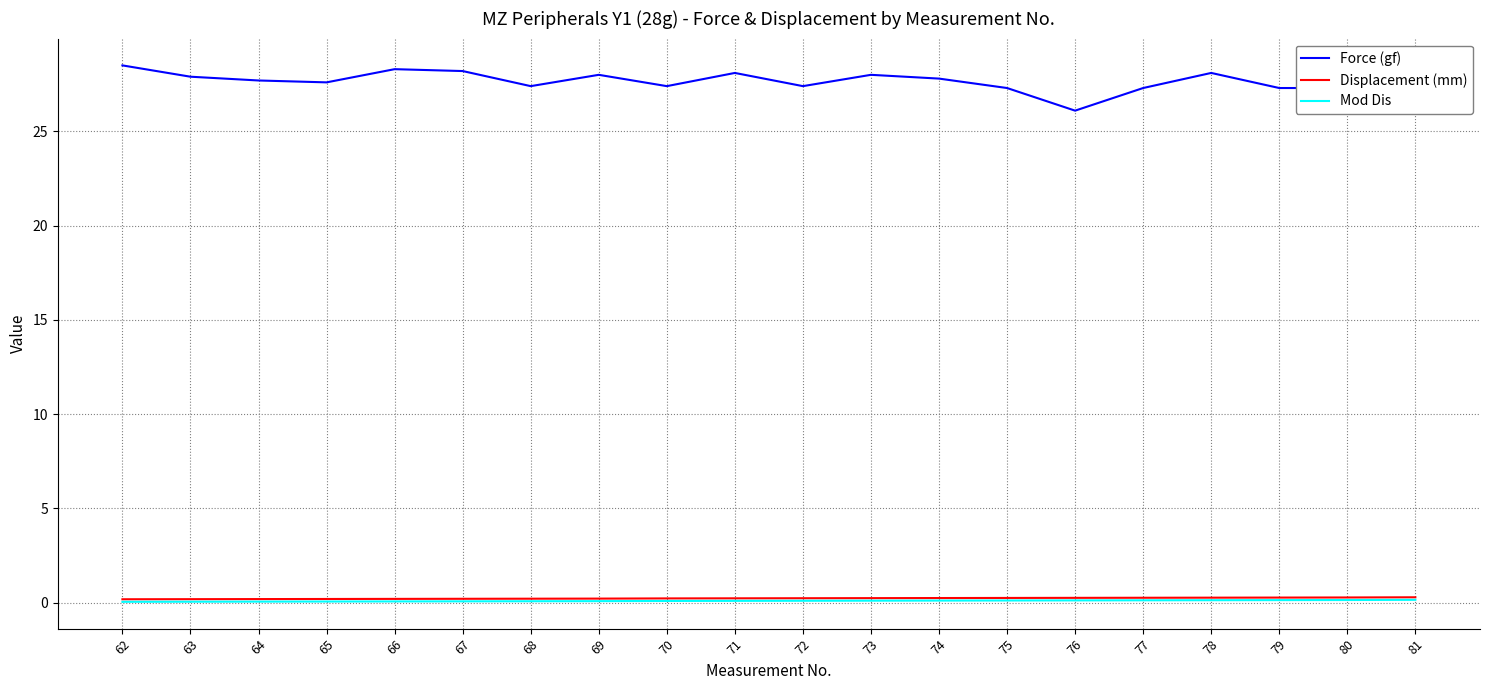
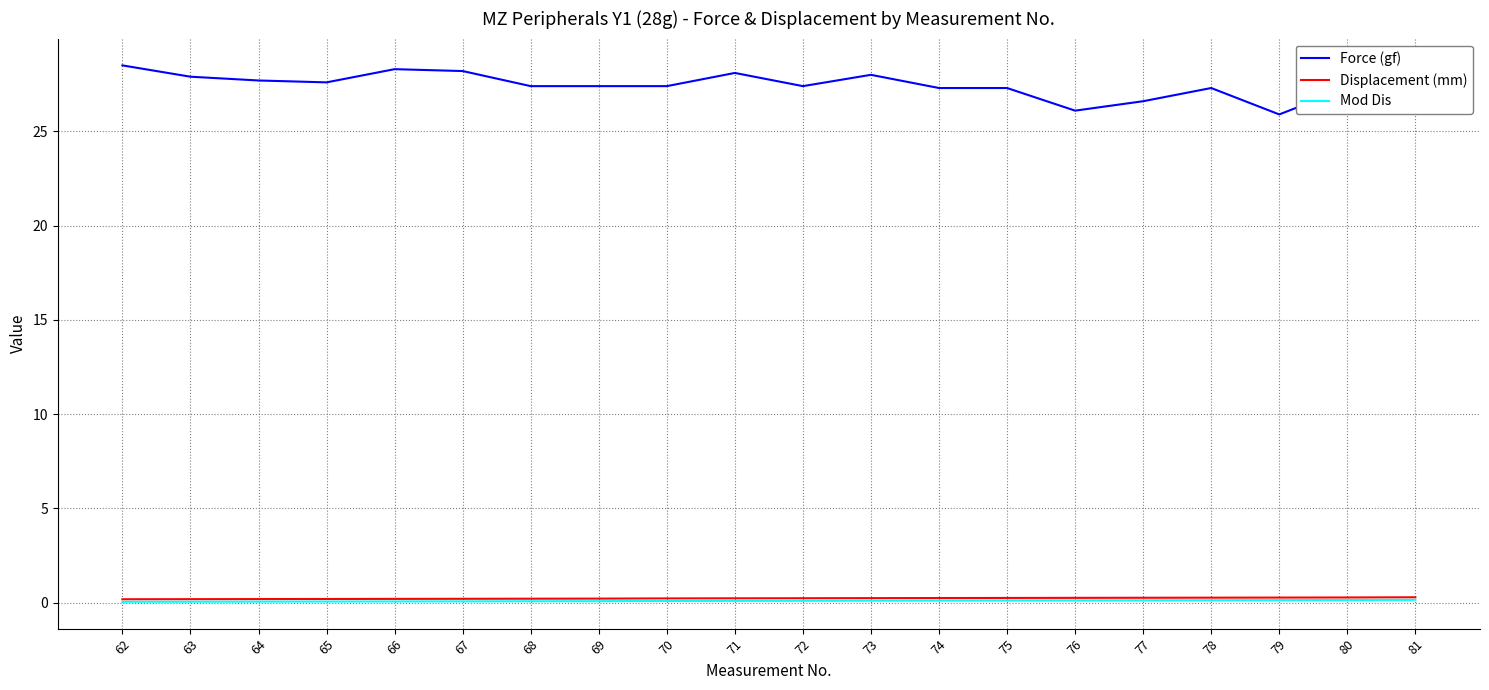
  {
    "Force (gf)": {
      "62": 28.5,
      "63": 27.9,
      "64": 27.7,
      "65": 27.6,
      "66": 28.3,
      "67": 28.2,
      "68": 27.4,
-     "69": 28.0,
+     "69": 27.4,
      "70": 27.4,
      "71": 28.1,
      "72": 27.4,
      "73": 28.0,
-     "74": 27.8,
+     "74": 27.3,
      "75": 27.3,
      "76": 26.1,
-     "77": 27.3,
-     "78": 28.1,
-     "79": 27.3
+     "77": 26.6,
+     "78": 27.3,
+     "79": 25.9
    },
    "Displacement (mm)": {
      "70": 0.2,
      "71": 0.2,
      "72": 0.2,
      "73": 0.2,
      "74": 0.3,
      "75": 0.3
    },
    "Mod Dis": {
      "70": 0.1,
      "71": 0.1,
      "72": 0.1,
      "73": 0.1,
      "74": 0.1,
      "75": 0.1
    }
  }
